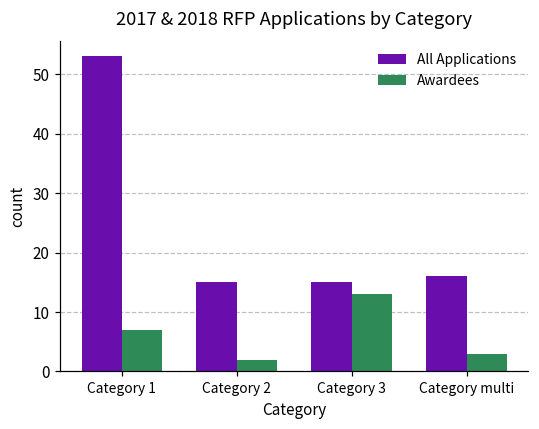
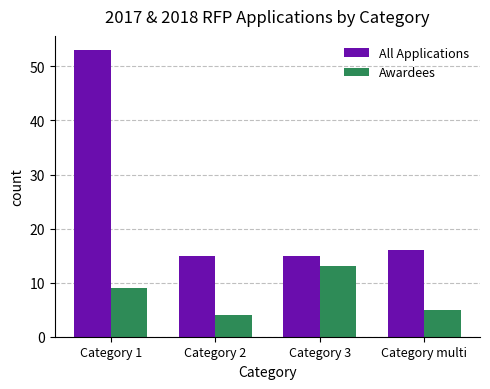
  {
    "All Applications": {
      "Category 1": 53,
      "Category 2": 15,
      "Category 3": 15,
      "Category multi": 16
    },
    "Awardees": {
-     "Category 1": 7,
-     "Category 2": 2,
+     "Category 1": 9,
+     "Category 2": 4,
      "Category 3": 13,
-     "Category multi": 3
+     "Category multi": 5
    }
  }
